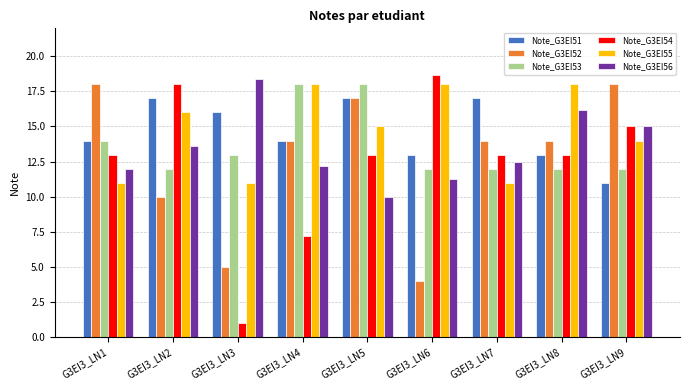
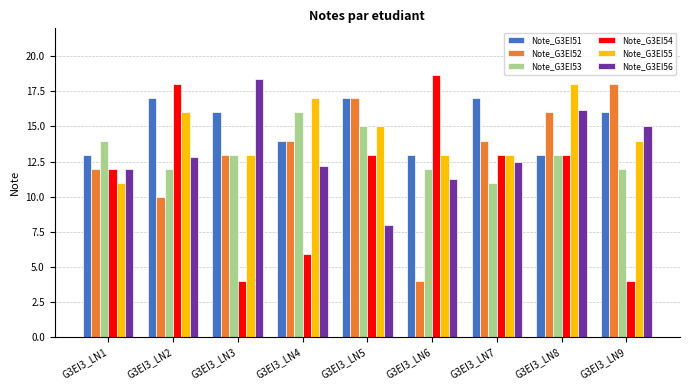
  {
    "Note_G3EI51": {
-     "G3EI3_LN1": 14,
+     "G3EI3_LN1": 13,
      "G3EI3_LN2": 17,
      "G3EI3_LN3": 16,
      "G3EI3_LN4": 14,
      "G3EI3_LN5": 17,
      "G3EI3_LN6": 13,
      "G3EI3_LN7": 17,
      "G3EI3_LN8": 13,
-     "G3EI3_LN9": 11
+     "G3EI3_LN9": 16
    },
    "Note_G3EI52": {
-     "G3EI3_LN1": 18,
+     "G3EI3_LN1": 12,
      "G3EI3_LN2": 10,
-     "G3EI3_LN3": 5,
+     "G3EI3_LN3": 13,
      "G3EI3_LN4": 14,
      "G3EI3_LN5": 17,
      "G3EI3_LN6": 4,
      "G3EI3_LN7": 14,
-     "G3EI3_LN8": 14,
+     "G3EI3_LN8": 16,
      "G3EI3_LN9": 18
    },
    "Note_G3EI53": {
      "G3EI3_LN1": 14,
      "G3EI3_LN2": 12,
      "G3EI3_LN3": 13,
-     "G3EI3_LN4": 18,
-     "G3EI3_LN5": 18,
+     "G3EI3_LN4": 16,
+     "G3EI3_LN5": 15,
      "G3EI3_LN6": 12,
-     "G3EI3_LN7": 12,
-     "G3EI3_LN8": 12,
+     "G3EI3_LN7": 11,
+     "G3EI3_LN8": 13,
      "G3EI3_LN9": 12
    },
    "Note_G3EI54": {
-     "G3EI3_LN1": 13,
+     "G3EI3_LN1": 12,
      "G3EI3_LN2": 18.0,
-     "G3EI3_LN3": 1,
-     "G3EI3_LN4": 7.2,
+     "G3EI3_LN3": 4,
+     "G3EI3_LN4": 5.9,
      "G3EI3_LN5": 13.0,
      "G3EI3_LN6": 18.7,
      "G3EI3_LN7": 13.0,
      "G3EI3_LN8": 13.0,
-     "G3EI3_LN9": 15
+     "G3EI3_LN9": 4
    },
    "Note_G3EI55": {
      "G3EI3_LN1": 11,
      "G3EI3_LN2": 16,
-     "G3EI3_LN3": 11,
-     "G3EI3_LN4": 18,
+     "G3EI3_LN3": 13,
+     "G3EI3_LN4": 17,
      "G3EI3_LN5": 15,
-     "G3EI3_LN6": 18,
-     "G3EI3_LN7": 11,
+     "G3EI3_LN6": 13,
+     "G3EI3_LN7": 13,
      "G3EI3_LN8": 18,
      "G3EI3_LN9": 14
    },
    "Note_G3EI56": {
      "G3EI3_LN1": 12.0,
-     "G3EI3_LN2": 13.6,
+     "G3EI3_LN2": 12.8,
      "G3EI3_LN3": 18.4,
      "G3EI3_LN4": 12.2,
-     "G3EI3_LN5": 10,
+     "G3EI3_LN5": 8,
      "G3EI3_LN6": 11.3,
      "G3EI3_LN7": 12.5,
      "G3EI3_LN8": 16.2,
      "G3EI3_LN9": 15.0
    }
  }
